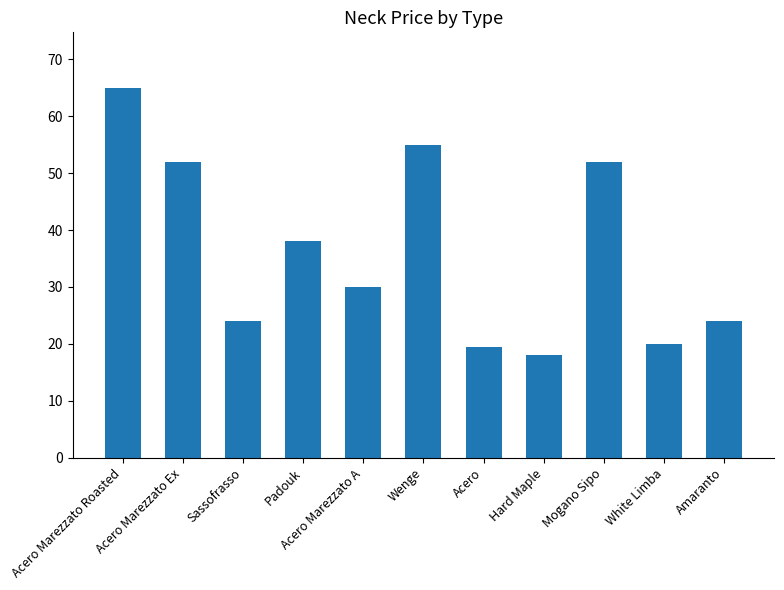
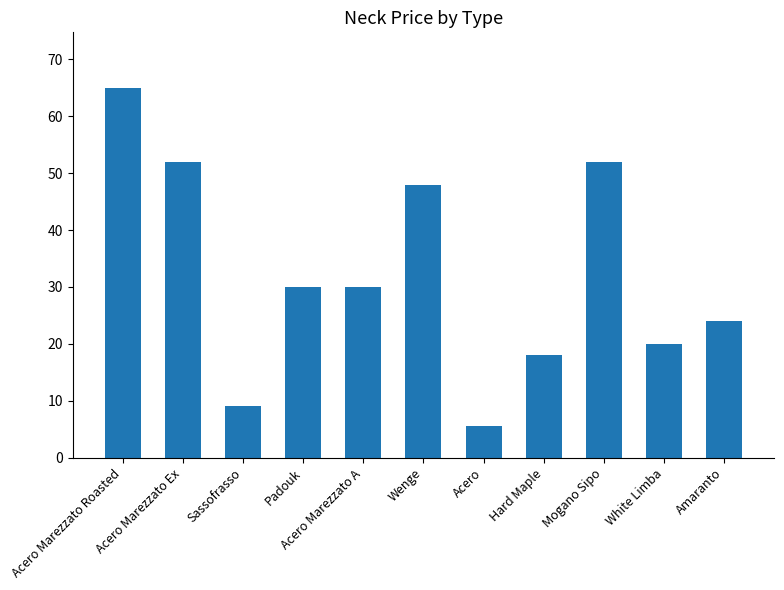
  {
    "Acero Marezzato Roasted": 65,
    "Acero Marezzato Ex": 52,
-   "Sassofrasso": 24,
-   "Padouk": 38,
+   "Sassofrasso": 9,
+   "Padouk": 30,
    "Acero Marezzato A": 30,
-   "Wenge": 55,
-   "Acero": 20,
+   "Wenge": 48,
+   "Acero": 6,
    "Hard Maple": 18,
    "Mogano Sipo": 52,
    "White Limba": 20,
    "Amaranto": 24
  }
